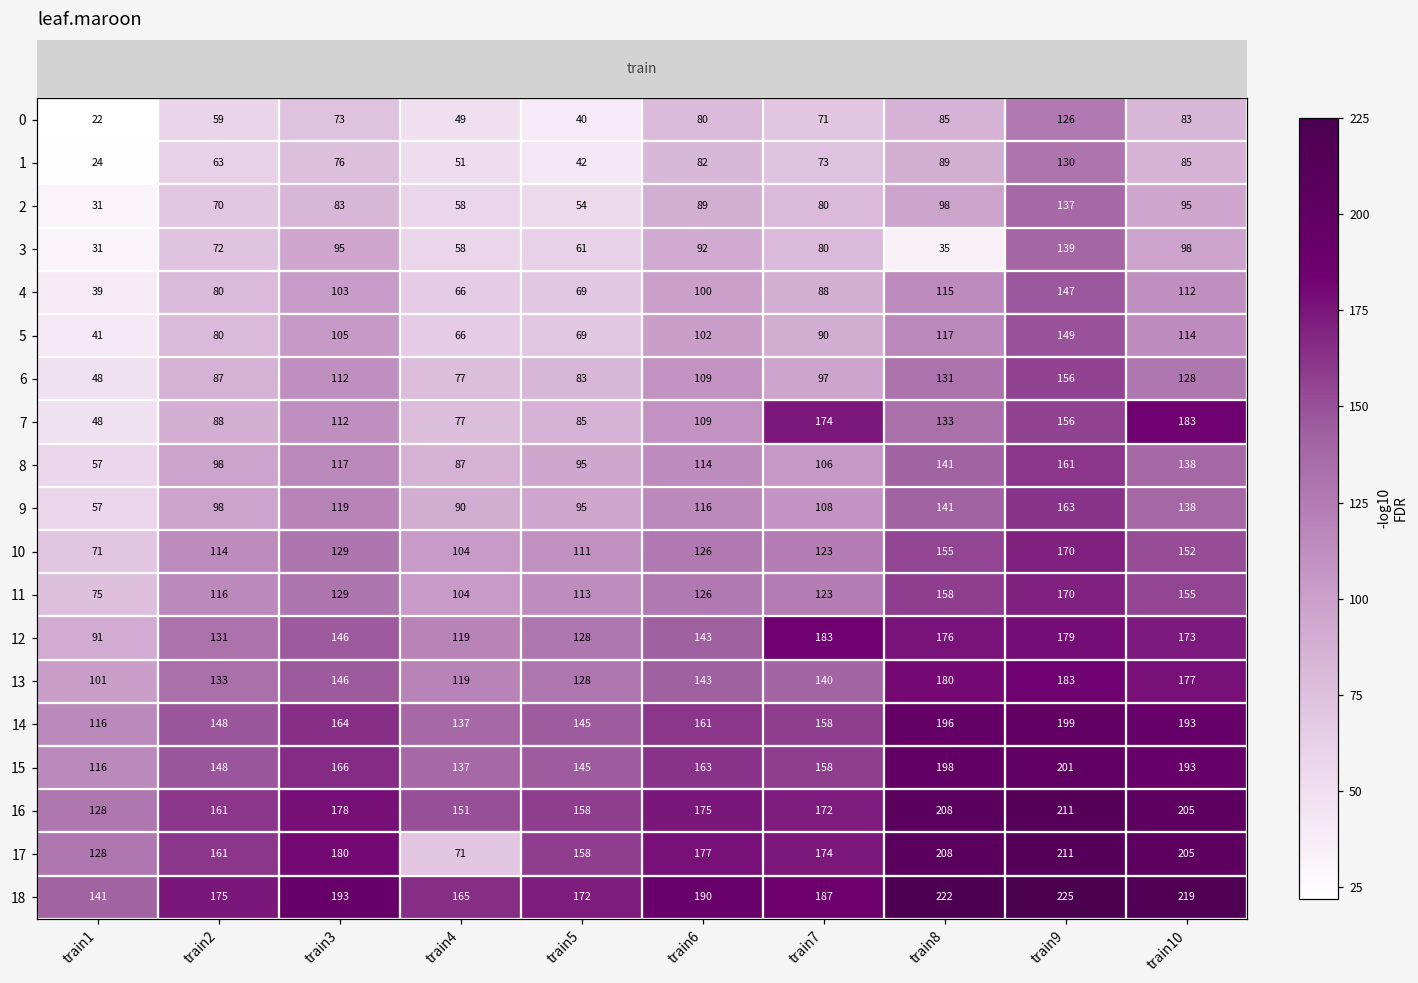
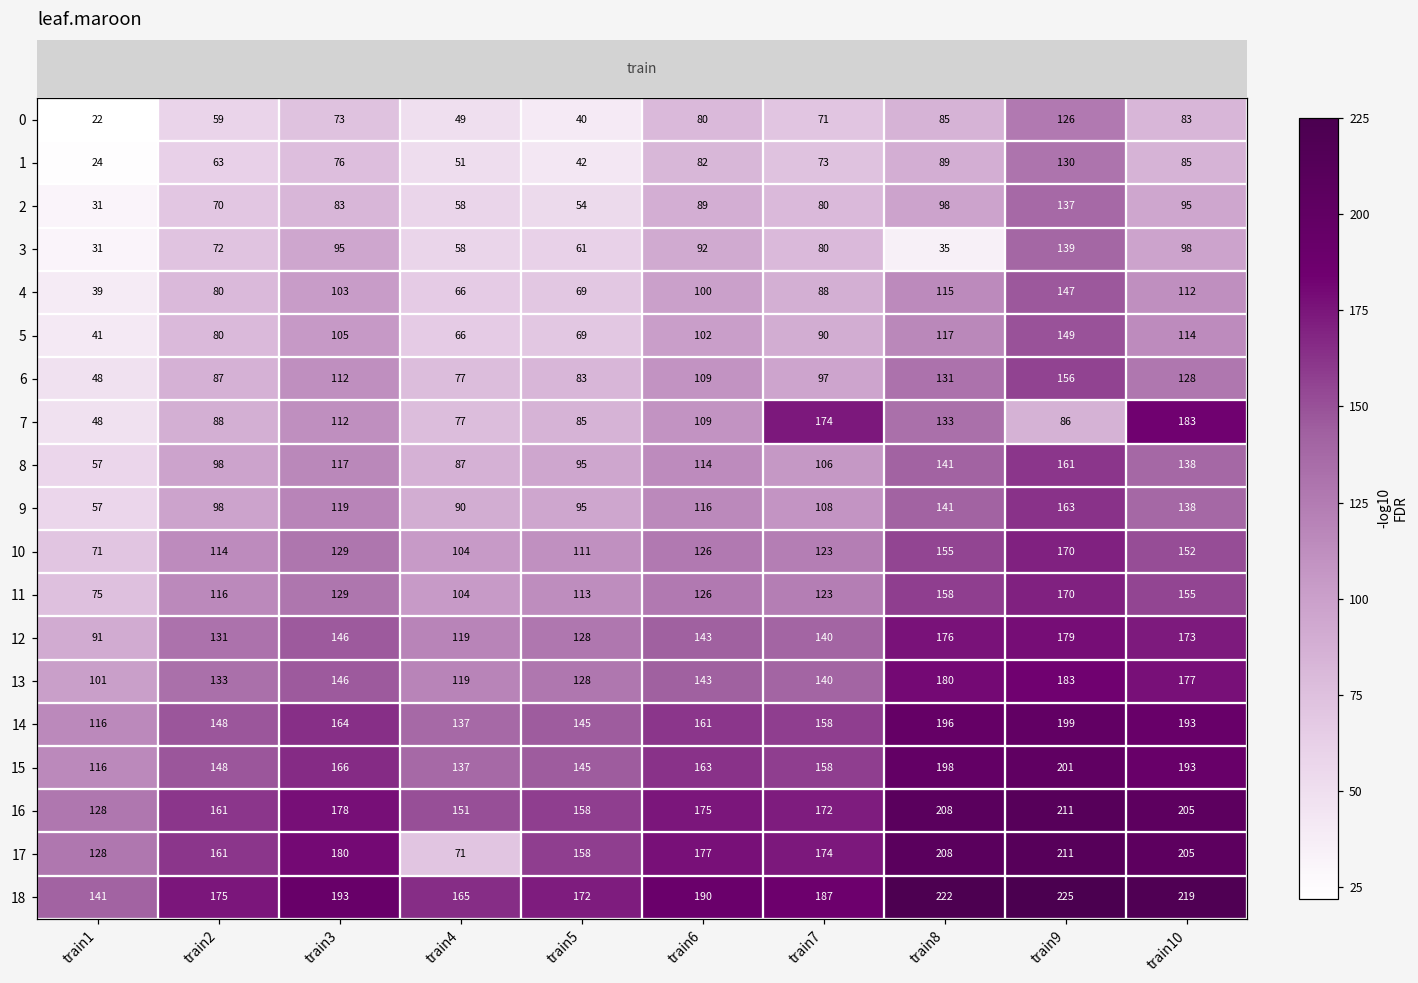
  {
    "0": {
      "train1": 22,
      "train2": 59,
      "train3": 73,
      "train4": 49,
      "train5": 40,
      "train6": 80,
      "train7": 71,
      "train8": 85,
      "train9": 126,
      "train10": 83
    },
    "1": {
      "train1": 24,
      "train2": 63,
      "train3": 76,
      "train4": 51,
      "train5": 42,
      "train6": 82,
      "train7": 73,
      "train8": 89,
      "train9": 130,
      "train10": 85
    },
    "2": {
      "train1": 31,
      "train2": 70,
      "train3": 83,
      "train4": 58,
      "train5": 54,
      "train6": 89,
      "train7": 80,
      "train8": 98,
      "train9": 137,
      "train10": 95
    },
    "3": {
      "train1": 31,
      "train2": 72,
      "train3": 95,
      "train4": 58,
      "train5": 61,
      "train6": 92,
      "train7": 80,
      "train8": 35,
      "train9": 139,
      "train10": 98
    },
    "4": {
      "train1": 39,
      "train2": 80,
      "train3": 103,
      "train4": 66,
      "train5": 69,
      "train6": 100,
      "train7": 88,
      "train8": 115,
      "train9": 147,
      "train10": 112
    },
    "5": {
      "train1": 41,
      "train2": 80,
      "train3": 105,
      "train4": 66,
      "train5": 69,
      "train6": 102,
      "train7": 90,
      "train8": 117,
      "train9": 149,
      "train10": 114
    },
    "6": {
      "train1": 48,
      "train2": 87,
      "train3": 112,
      "train4": 77,
      "train5": 83,
      "train6": 109,
      "train7": 97,
      "train8": 131,
      "train9": 156,
      "train10": 128
    },
    "7": {
      "train1": 48,
      "train2": 88,
      "train3": 112,
      "train4": 77,
      "train5": 85,
      "train6": 109,
      "train7": 174,
      "train8": 133,
-     "train9": 156,
+     "train9": 86,
      "train10": 183
    },
    "8": {
      "train1": 57,
      "train2": 98,
      "train3": 117,
      "train4": 87,
      "train5": 95,
      "train6": 114,
      "train7": 106,
      "train8": 141,
      "train9": 161,
      "train10": 138
    },
    "9": {
      "train1": 57,
      "train2": 98,
      "train3": 119,
      "train4": 90,
      "train5": 95,
      "train6": 116,
      "train7": 108,
      "train8": 141,
      "train9": 163,
      "train10": 138
    },
    "10": {
      "train1": 71,
      "train2": 114,
      "train3": 129,
      "train4": 104,
      "train5": 111,
      "train6": 126,
      "train7": 123,
      "train8": 155,
      "train9": 170,
      "train10": 152
    },
    "11": {
      "train1": 75,
      "train2": 116,
      "train3": 129,
      "train4": 104,
      "train5": 113,
      "train6": 126,
      "train7": 123,
      "train8": 158,
      "train9": 170,
      "train10": 155
    },
    "12": {
      "train1": 91,
      "train2": 131,
      "train3": 146,
      "train4": 119,
      "train5": 128,
      "train6": 143,
-     "train7": 183,
+     "train7": 140,
      "train8": 176,
      "train9": 179,
      "train10": 173
    },
    "13": {
      "train1": 101,
      "train2": 133,
      "train3": 146,
      "train4": 119,
      "train5": 128,
      "train6": 143,
      "train7": 140,
      "train8": 180,
      "train9": 183,
      "train10": 177
    },
    "14": {
      "train1": 116,
      "train2": 148,
      "train3": 164,
      "train4": 137,
      "train5": 145,
      "train6": 161,
      "train7": 158,
      "train8": 196,
      "train9": 199,
      "train10": 193
    },
    "15": {
      "train1": 116,
      "train2": 148,
      "train3": 166,
      "train4": 137,
      "train5": 145,
      "train6": 163,
      "train7": 158,
      "train8": 198,
      "train9": 201,
      "train10": 193
    },
    "16": {
      "train1": 128,
      "train2": 161,
      "train3": 178,
      "train4": 151,
      "train5": 158,
      "train6": 175,
      "train7": 172,
      "train8": 208,
      "train9": 211,
      "train10": 205
    },
    "17": {
      "train1": 128,
      "train2": 161,
      "train3": 180,
      "train4": 71,
      "train5": 158,
      "train6": 177,
      "train7": 174,
      "train8": 208,
      "train9": 211,
      "train10": 205
    },
    "18": {
      "train1": 141,
      "train2": 175,
      "train3": 193,
      "train4": 165,
      "train5": 172,
      "train6": 190,
      "train7": 187,
      "train8": 222,
      "train9": 225,
      "train10": 219
    }
  }
